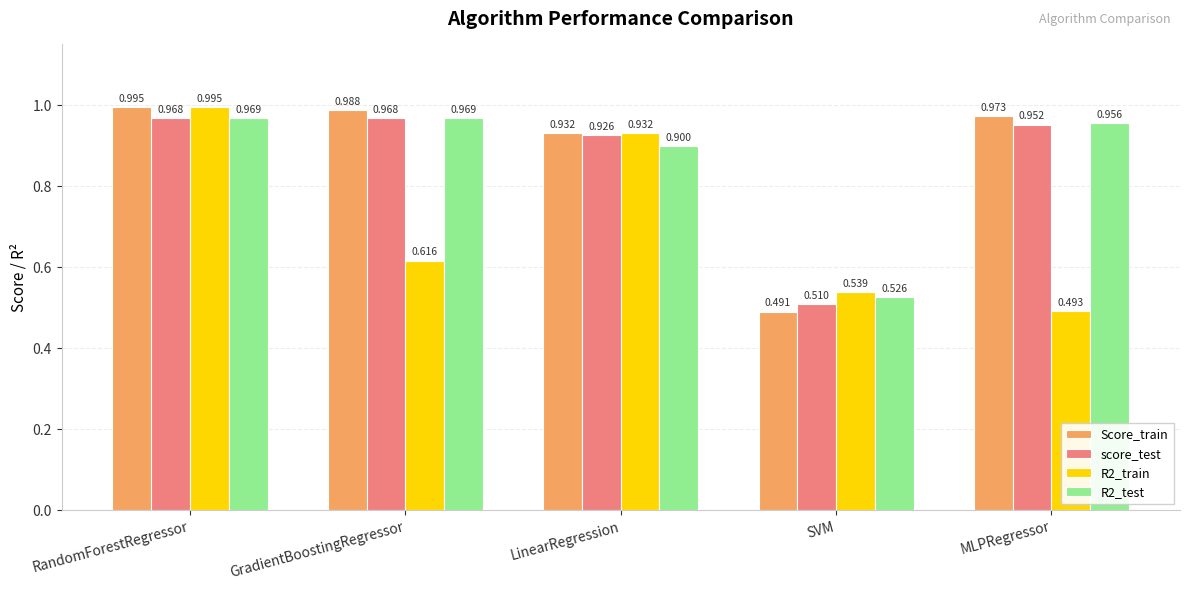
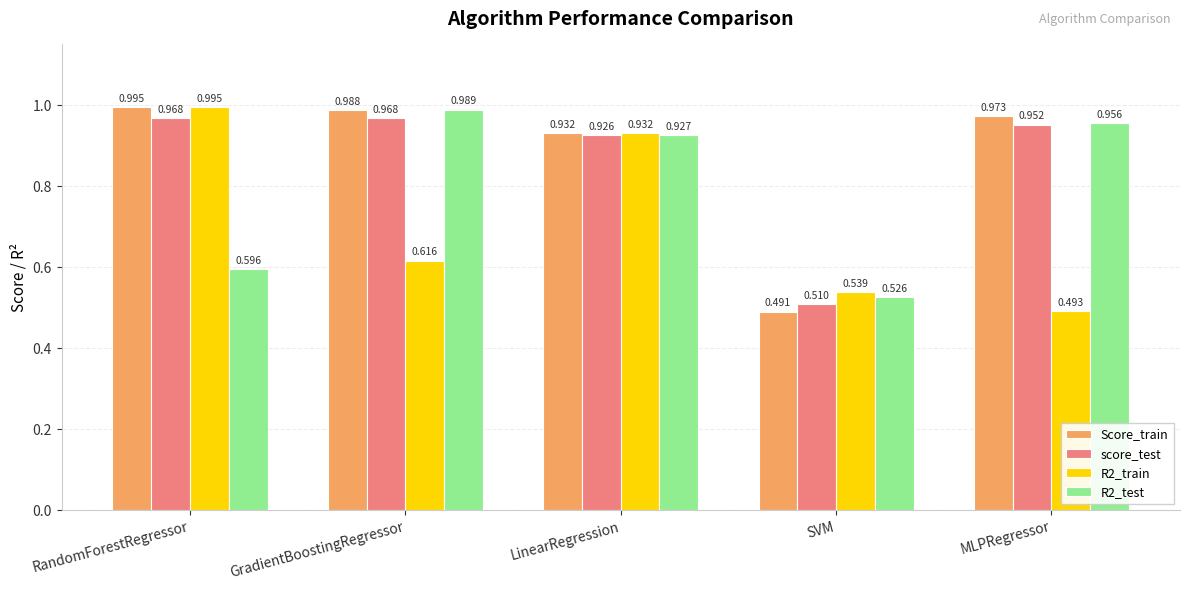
  {
    "R2_train": {
      "RandomForestRegressor": 0.995,
      "GradientBoostingRegressor": 0.616,
      "LinearRegression": 0.932,
      "SVM": 0.539,
      "MLPRegressor": 0.493
    },
    "R2_test": {
-     "RandomForestRegressor": 0.969,
-     "GradientBoostingRegressor": 0.969,
-     "LinearRegression": 0.900,
+     "RandomForestRegressor": 0.596,
+     "GradientBoostingRegressor": 0.989,
+     "LinearRegression": 0.927,
      "SVM": 0.526,
      "MLPRegressor": 0.956
    }
  }
